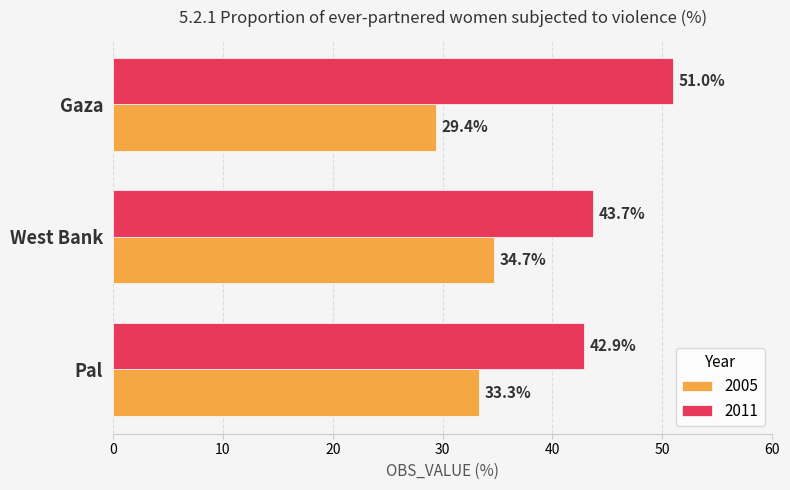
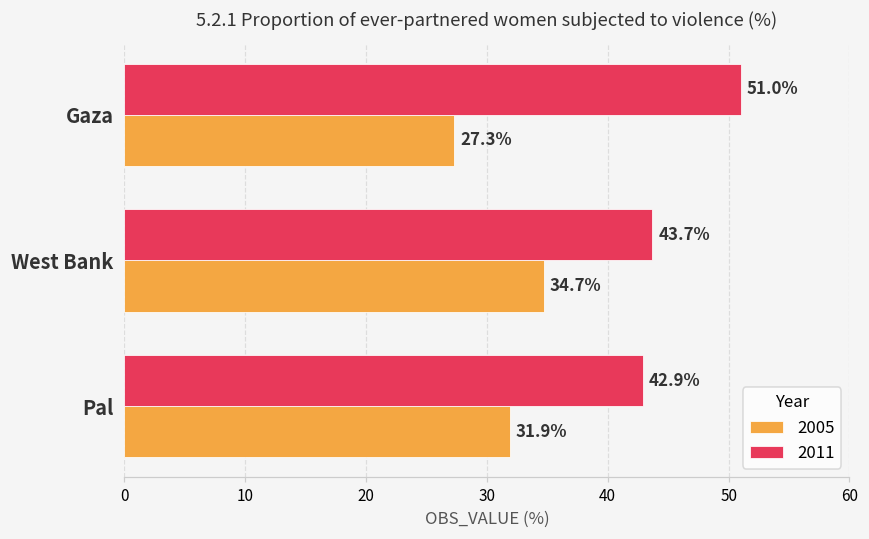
  {
    "2005": {
-     "Gaza": "29.4%",
+     "Gaza": "27.3%",
      "West Bank": "34.7%",
-     "Pal": "33.3%"
+     "Pal": "31.9%"
    },
    "2011": {
      "Gaza": "51.0%",
      "West Bank": "43.7%",
      "Pal": "42.9%"
    }
  }
